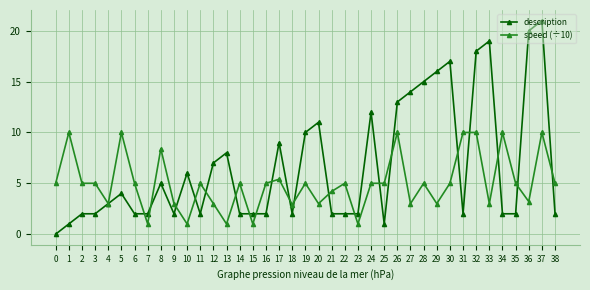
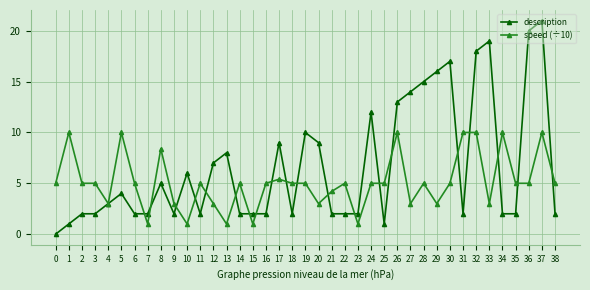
  {
    "description": {
      "0": 0,
      "1": 1,
      "2": 2,
      "3": 2,
      "5": 4,
      "6": 2,
      "7": 2,
      "8": 5,
      "9": 2,
      "10": 6,
      "11": 2,
      "12": 7,
      "13": 8,
      "14": 2,
      "15": 2,
      "16": 2,
      "17": 9,
      "18": 2,
      "19": 10,
-     "20": 11,
+     "20": 9,
      "21": 2,
      "22": 2,
      "23": 2,
      "24": 12,
      "25": 1,
      "26": 13,
      "27": 14,
      "28": 15,
      "29": 16,
      "30": 17,
      "31": 2,
      "32": 18,
      "33": 19,
      "34": 2,
      "35": 2,
      "38": 2
    },
    "speed (÷10)": {
      "0": 5.0,
      "1": 10.0,
      "2": 5.0,
      "3": 5.0,
      "5": 10.0,
      "6": 5.0,
      "7": 1.0,
      "8": 8.4,
      "9": 3.0,
      "10": 1.0,
      "11": 5.0,
      "12": 3.0,
      "13": 1.0,
      "14": 5.0,
      "15": 1.0,
      "16": 5.0,
      "17": 5.4,
-     "18": 2.9,
+     "18": 5.0,
      "19": 5.0,
      "20": 3.0,
      "21": 4.2,
      "22": 5.0,
      "23": 1.0,
      "24": 5.0,
      "25": 5.0,
      "26": 10.0,
      "27": 3.0,
      "28": 5.0,
      "29": 3.0,
      "30": 5.0,
      "31": 10.0,
      "32": 10.0,
      "33": 3.0,
      "34": 10.0,
      "35": 5.0,
-     "36": 3.2,
+     "36": 5.0,
      "37": 10.0,
      "38": 5.0
    }
  }
